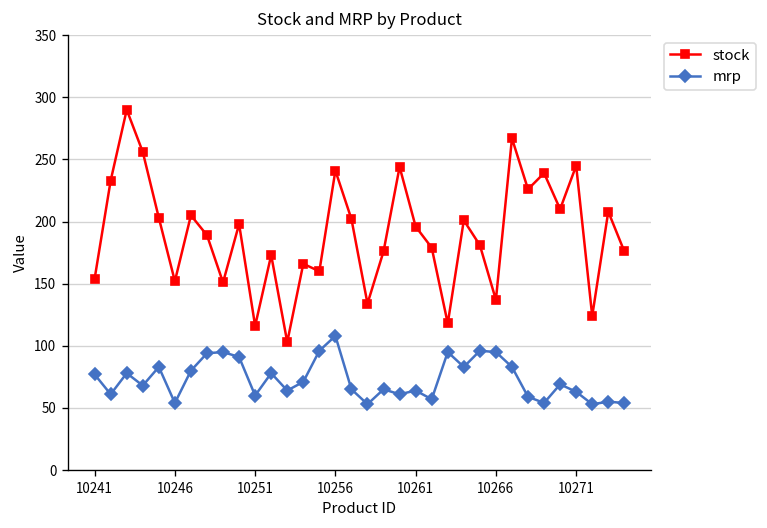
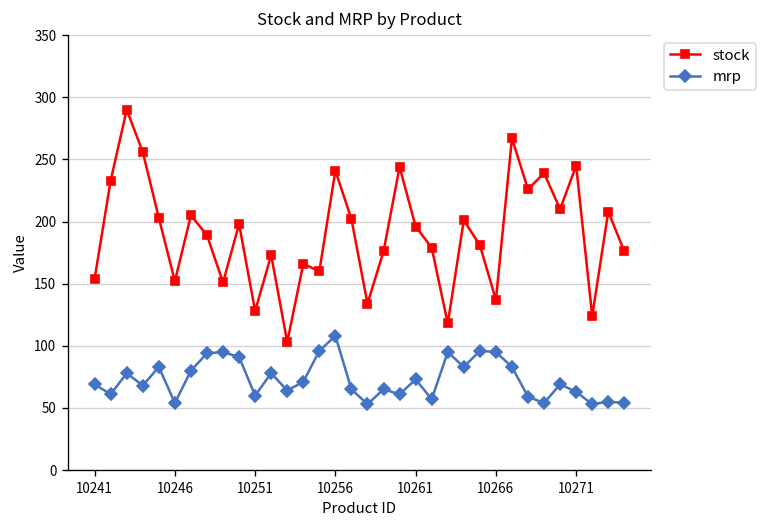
  {
    "stock": {
      "10241": 154,
      "10246": 152,
-     "10251": 116,
+     "10251": 128,
      "10256": 241,
      "10261": 196,
      "10266": 137,
      "10271": 245
    },
    "mrp": {
-     "10241": 77,
+     "10241": 69,
      "10246": 54,
      "10251": 60,
      "10256": 108,
-     "10261": 64,
+     "10261": 73,
      "10266": 95,
      "10271": 63
    }
  }
